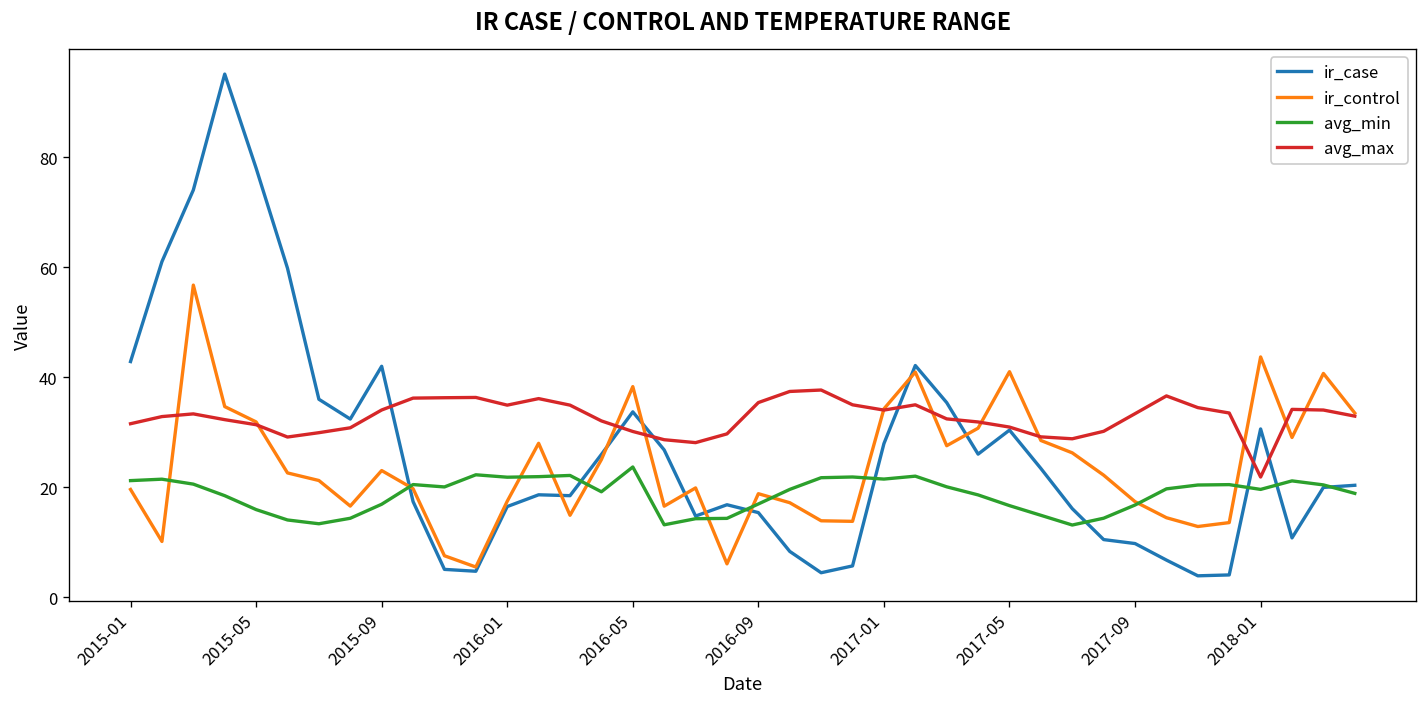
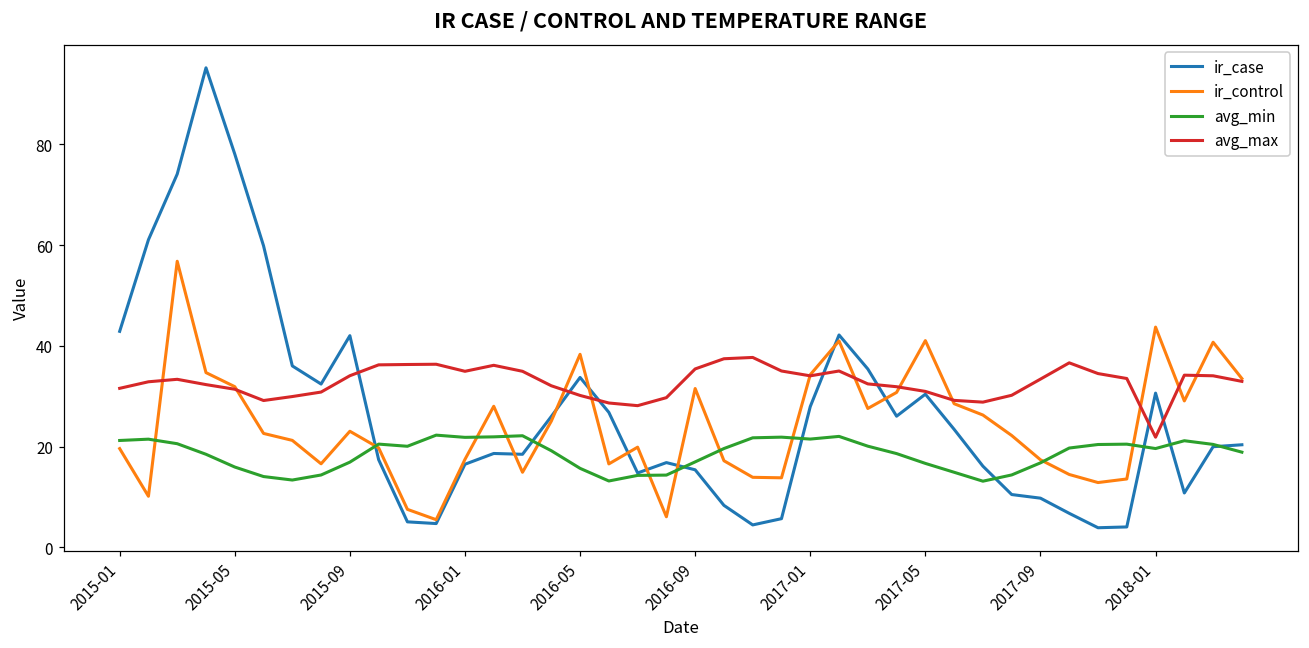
  {
    "ir_case": {
      "2015-01": 43,
      "2015-05": 78,
      "2015-09": 42,
      "2016-01": 16,
      "2016-05": 34,
      "2016-09": 15,
      "2017-01": 28,
      "2017-09": 10,
      "2018-01": 31
    },
    "ir_control": {
      "2015-01": 20,
      "2015-09": 23,
      "2016-01": 17,
      "2016-05": 38,
-     "2016-09": 19,
+     "2016-09": 32,
      "2017-05": 41,
      "2017-09": 17,
      "2018-01": 44
    },
    "avg_min": {
      "2015-01": 21,
      "2015-05": 16,
      "2015-09": 17,
      "2016-01": 22,
-     "2016-05": 24,
+     "2016-05": 16,
      "2016-09": 17,
      "2017-01": 21,
      "2017-05": 17,
      "2017-09": 17,
      "2018-01": 20
    },
    "avg_max": {
      "2015-01": 32,
      "2015-09": 34,
      "2016-01": 35,
      "2016-05": 30,
      "2016-09": 35,
      "2017-09": 33,
      "2018-01": 22
    }
  }
